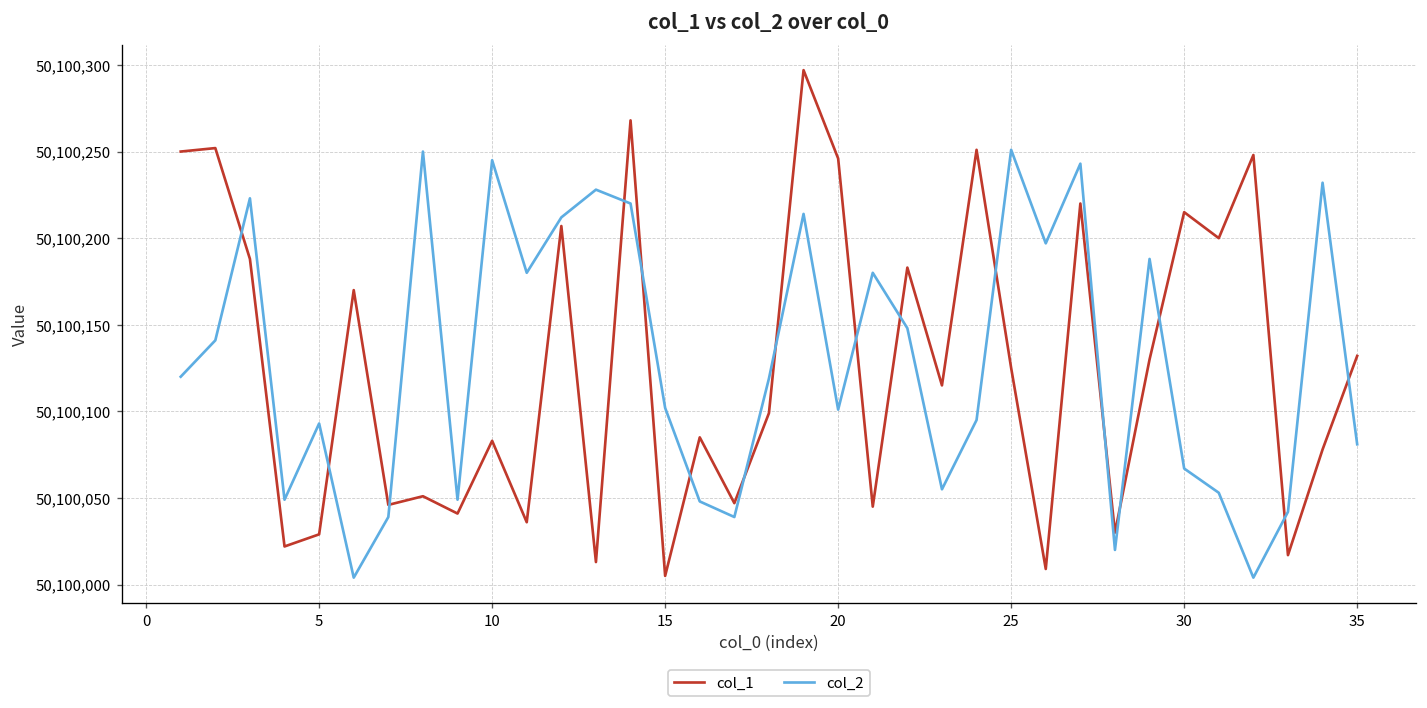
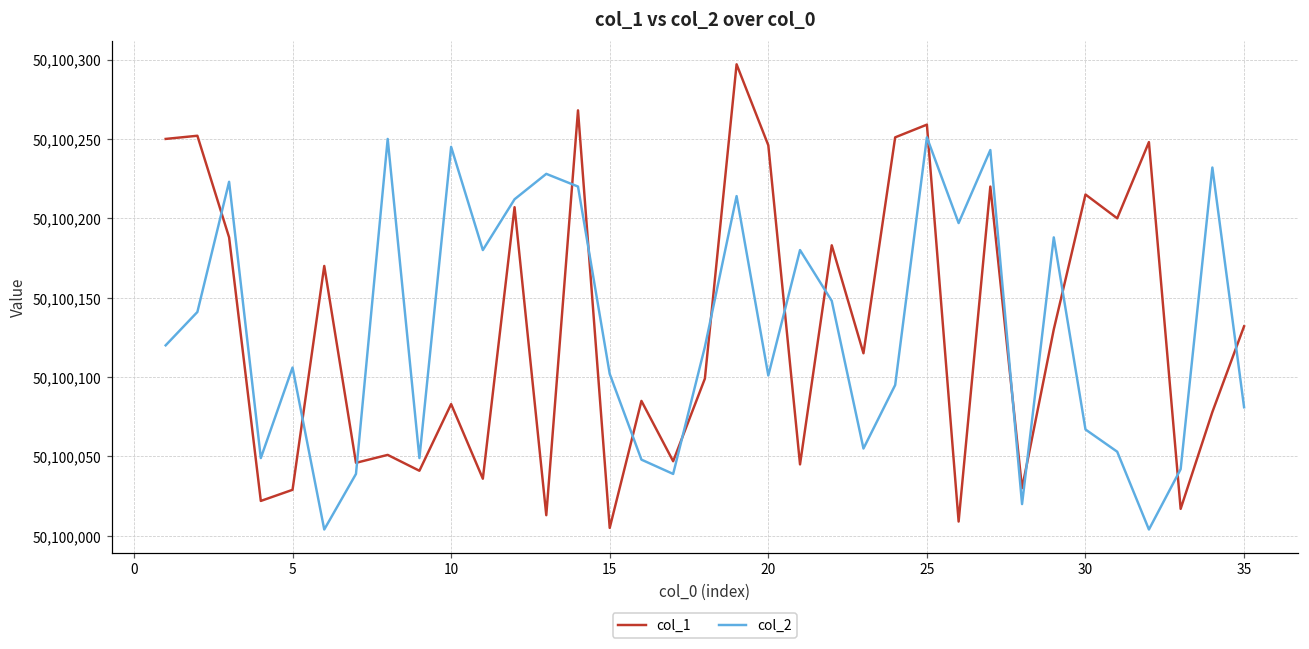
  {
    "col_1": {
      "5": "50,100,029",
      "10": "50,100,083",
      "15": "50,100,005",
      "20": "50,100,246",
-     "25": "50,100,125",
+     "25": "50,100,259",
      "30": "50,100,215",
      "35": "50,100,132"
    },
    "col_2": {
-     "5": "50,100,093",
+     "5": "50,100,106",
      "10": "50,100,245",
      "15": "50,100,102",
      "20": "50,100,101",
      "25": "50,100,251",
      "30": "50,100,067",
      "35": "50,100,081"
    }
  }
